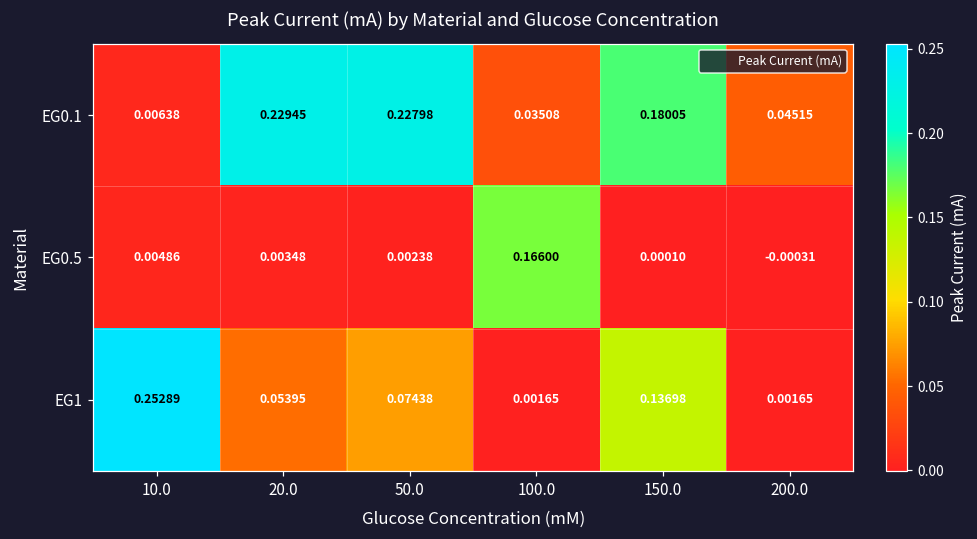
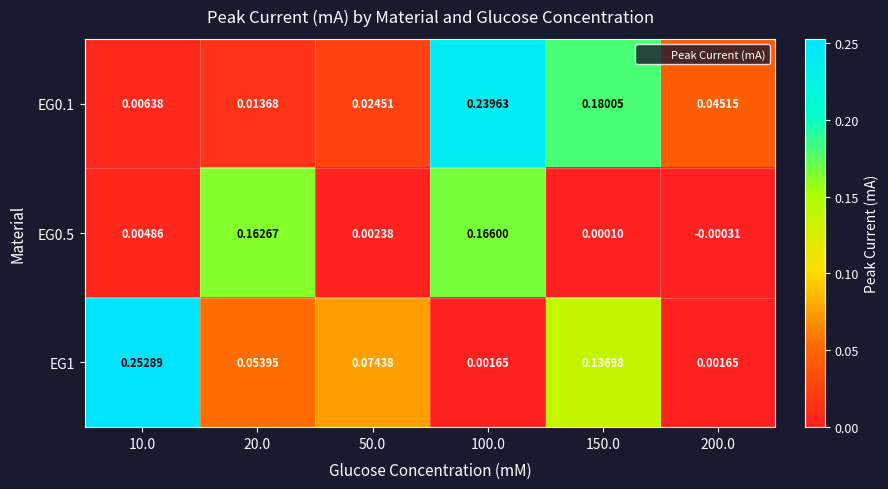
  {
    "EG0.1": {
      "10.0": 0.00638,
-     "20.0": 0.22945,
-     "50.0": 0.22798,
-     "100.0": 0.03508,
+     "20.0": 0.01368,
+     "50.0": 0.02451,
+     "100.0": 0.23963,
      "150.0": 0.18005,
      "200.0": 0.04515
    },
    "EG0.5": {
      "10.0": 0.00486,
-     "20.0": 0.00348,
+     "20.0": 0.16267,
      "50.0": 0.00238,
      "100.0": 0.16600,
      "150.0": 0.00010,
      "200.0": -0.00031
    },
    "EG1": {
      "10.0": 0.25289,
      "20.0": 0.05395,
      "50.0": 0.07438,
      "100.0": 0.00165,
      "150.0": 0.13698,
      "200.0": 0.00165
    }
  }
